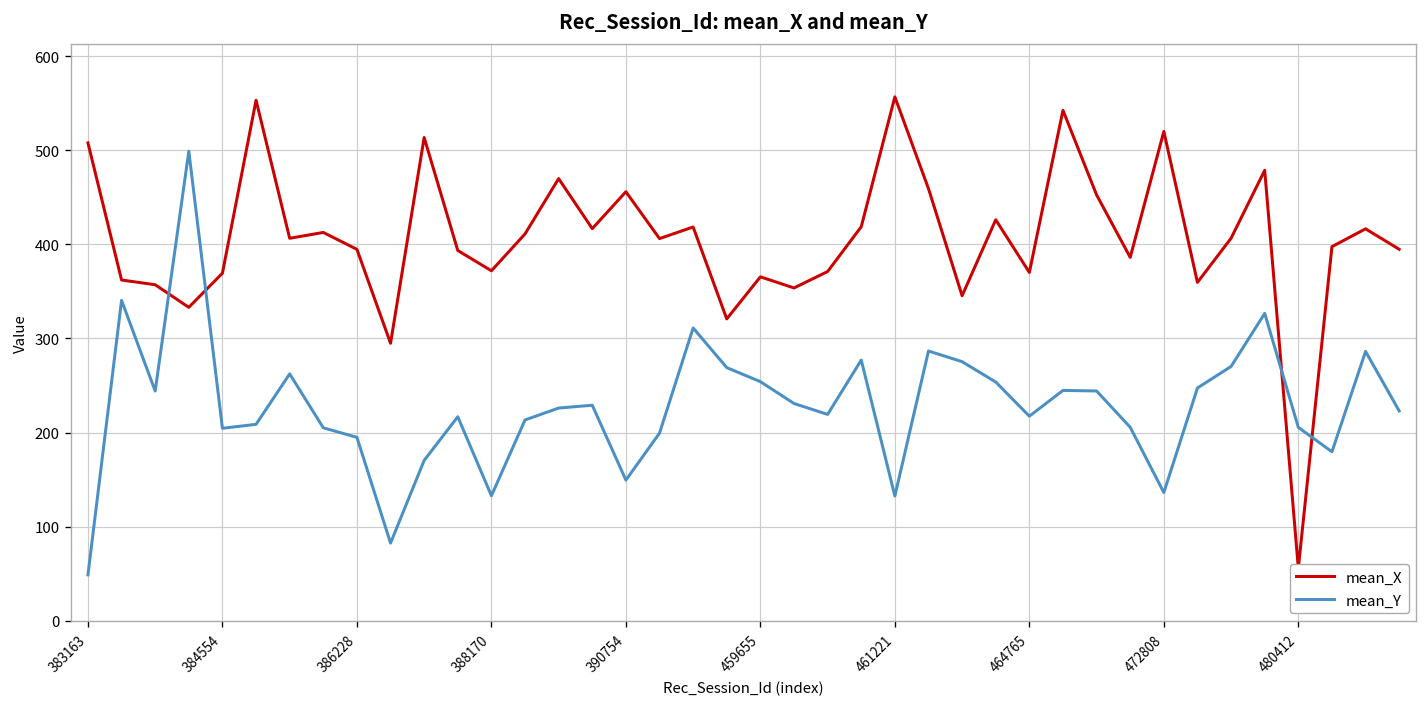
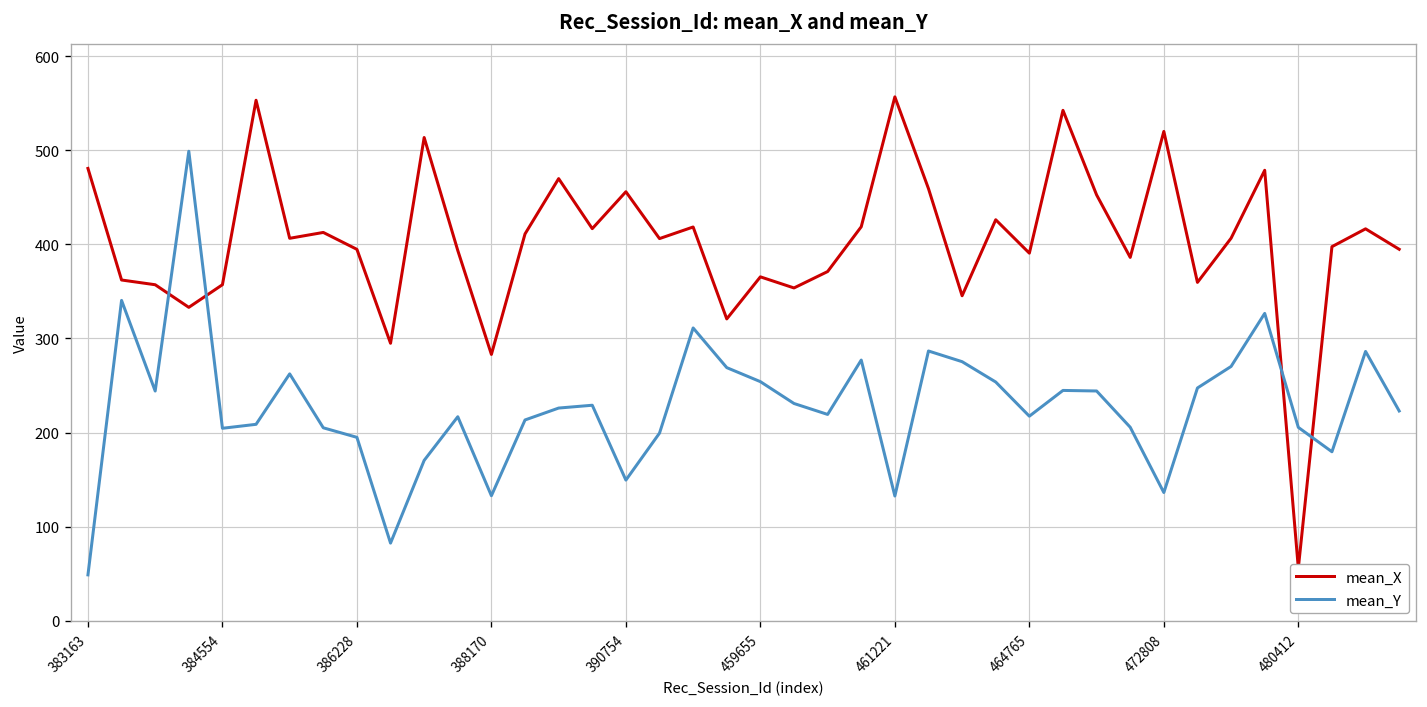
  {
    "mean_X": {
-     "383163": 510,
-     "384554": 370,
+     "383163": 480,
+     "384554": 360,
      "386228": 390,
-     "388170": 370,
+     "388170": 280,
      "390754": 460,
      "459655": 370,
      "461221": 560,
-     "464765": 370,
+     "464765": 390,
      "472808": 520
    },
    "mean_Y": {
      "383163": 50,
      "384554": 200,
      "386228": 200,
      "388170": 130,
      "390754": 150,
      "459655": 250,
      "461221": 130,
      "464765": 220,
      "472808": 140,
      "480412": 210
    }
  }
